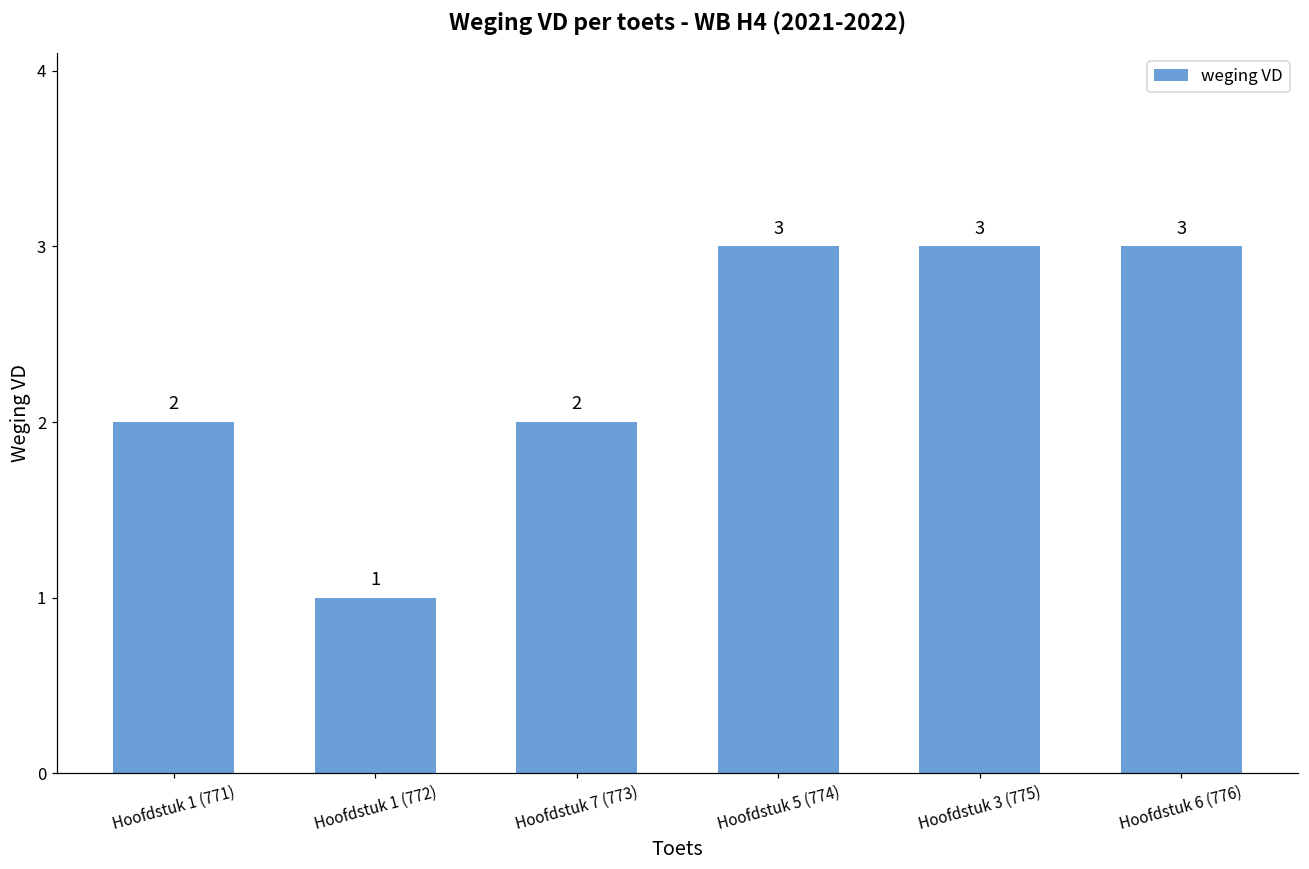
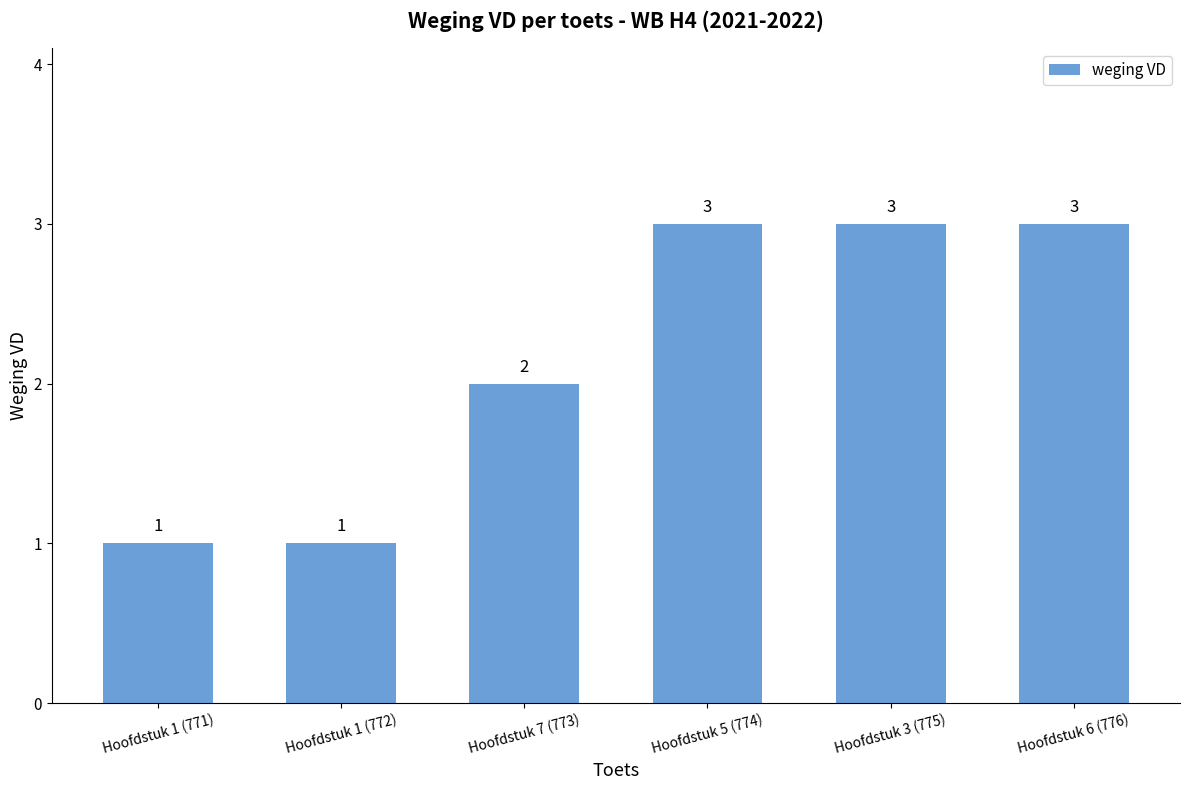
  {
-   "Hoofdstuk 1 (771)": 2,
+   "Hoofdstuk 1 (771)": 1,
    "Hoofdstuk 1 (772)": 1,
    "Hoofdstuk 7 (773)": 2,
    "Hoofdstuk 5 (774)": 3,
    "Hoofdstuk 3 (775)": 3,
    "Hoofdstuk 6 (776)": 3
  }
